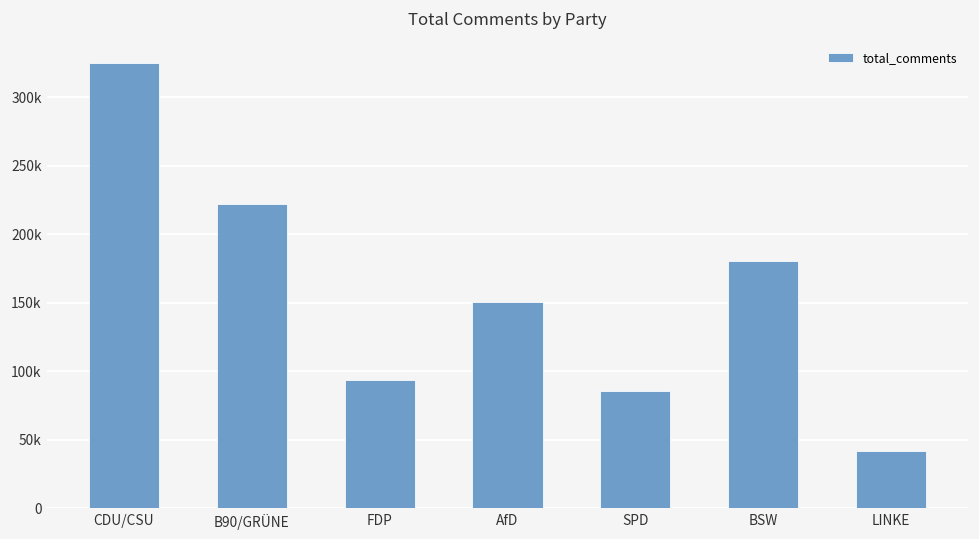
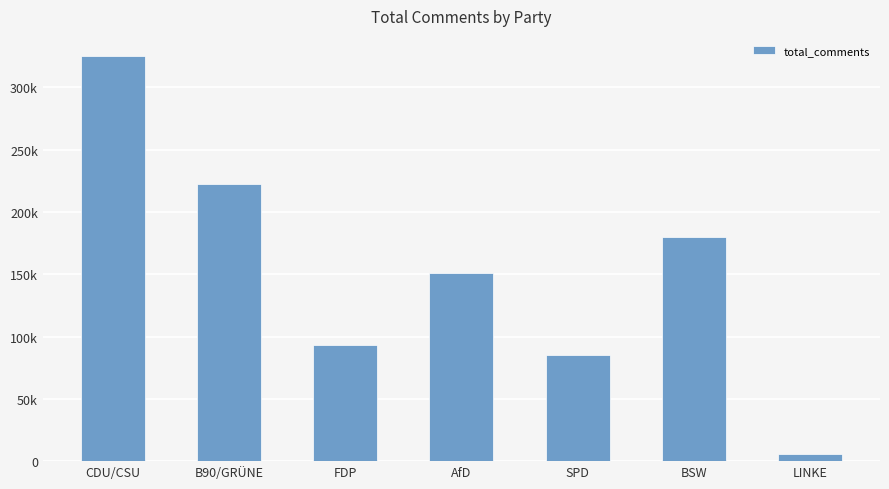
  {
    "CDU/CSU": 325000,
    "B90/GRÜNE": 222000,
    "FDP": 94000,
    "AfD": 151000,
    "SPD": 85000,
    "BSW": 180000,
-   "LINKE": 42000
+   "LINKE": 6000
  }
